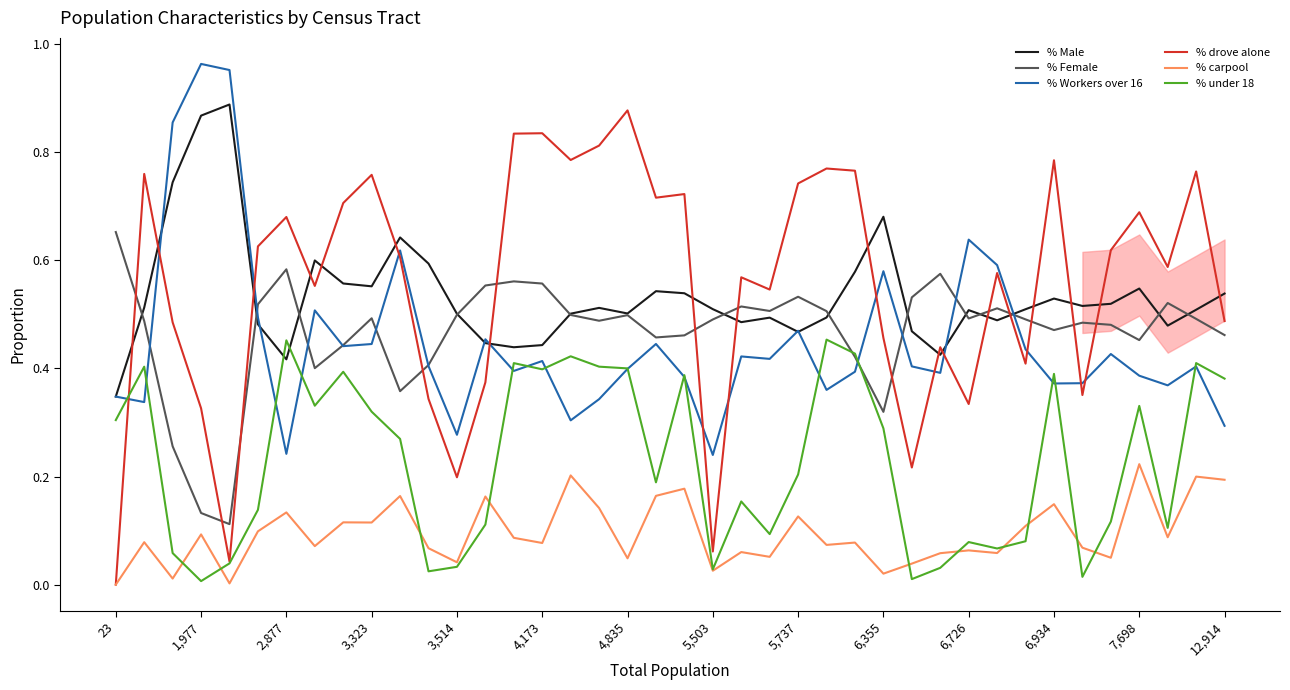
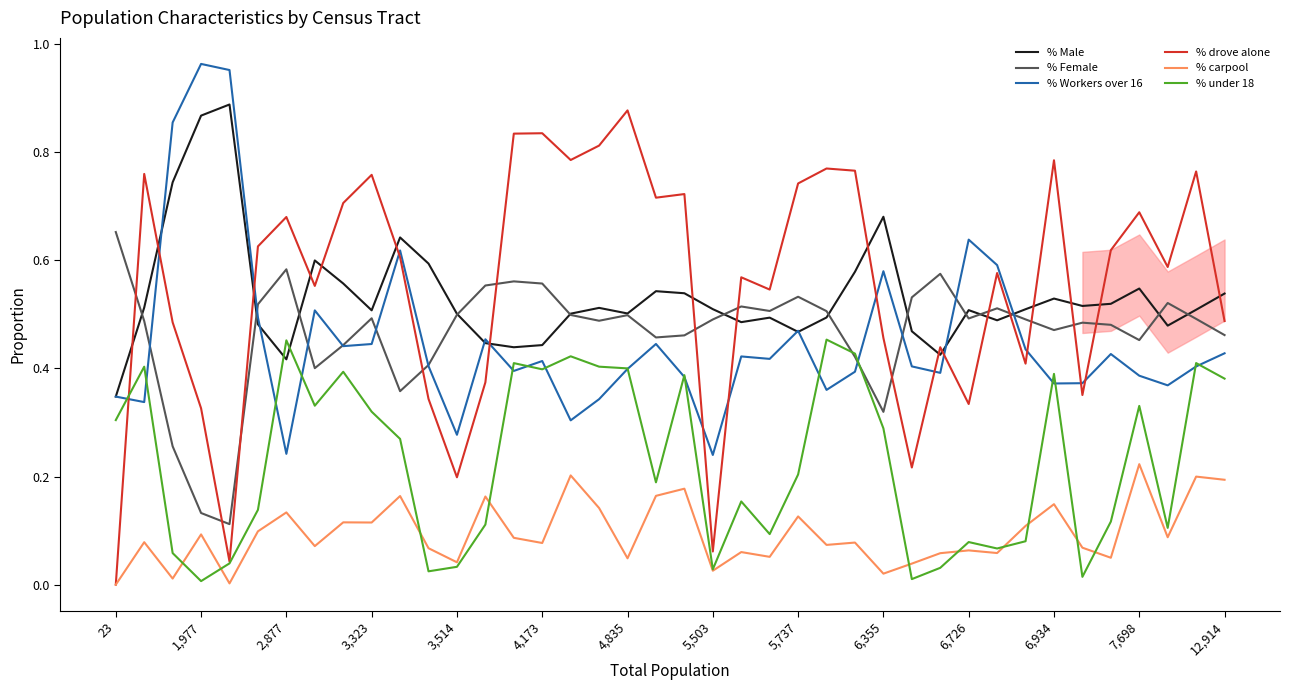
  {
    "% Male": {
      "1,977": 0.87,
      "2,877": 0.42,
-     "3,323": 0.55,
+     "3,323": 0.51,
      "4,173": 0.44,
      "5,503": 0.51,
      "6,355": 0.68,
      "6,726": 0.51,
      "6,934": 0.53,
      "7,698": 0.55,
      "12,914": 0.54
    },
    "% Female": {
      "1,977": 0.13,
      "2,877": 0.58,
      "3,323": 0.49,
      "4,173": 0.56,
      "5,503": 0.49,
      "5,737": 0.53,
      "6,355": 0.32,
      "6,726": 0.49,
      "6,934": 0.47,
      "7,698": 0.45,
      "12,914": 0.46
    },
    "% Workers over 16": {
      "1,977": 0.96,
      "2,877": 0.24,
      "3,323": 0.45,
      "3,514": 0.28,
      "4,173": 0.41,
      "5,503": 0.24,
      "6,355": 0.58,
      "6,726": 0.64,
      "6,934": 0.37,
      "7,698": 0.39,
-     "12,914": 0.29
+     "12,914": 0.43
    },
    "% drove alone": {
      "1,977": 0.33,
      "2,877": 0.68,
      "3,323": 0.76,
      "3,514": 0.20,
      "4,173": 0.83,
      "4,835": 0.88,
      "5,503": 0.06,
      "5,737": 0.74,
      "6,355": 0.46,
      "6,726": 0.33,
      "6,934": 0.78,
      "7,698": 0.69,
      "12,914": 0.49
    },
    "% under 18": {
      "1,977": 0.01,
      "2,877": 0.45,
      "3,323": 0.32,
      "3,514": 0.03,
      "4,173": 0.40,
      "5,737": 0.20,
      "6,355": 0.29,
      "6,726": 0.08,
      "6,934": 0.39,
      "7,698": 0.33,
      "12,914": 0.38
    }
  }
